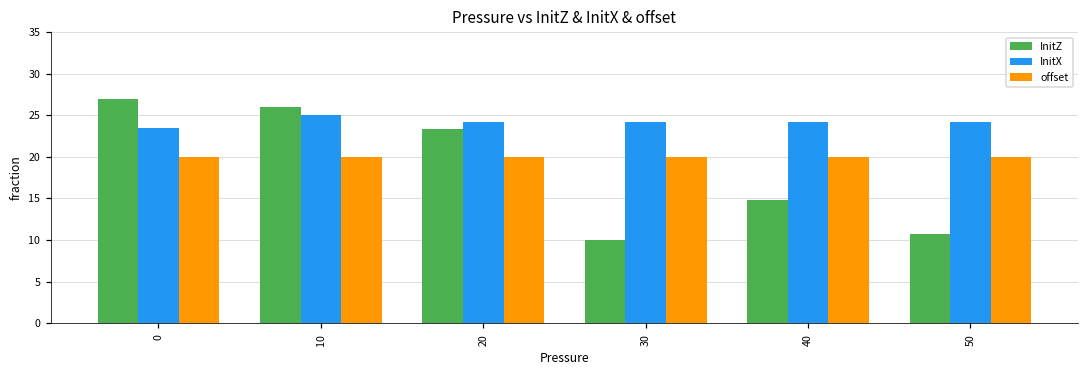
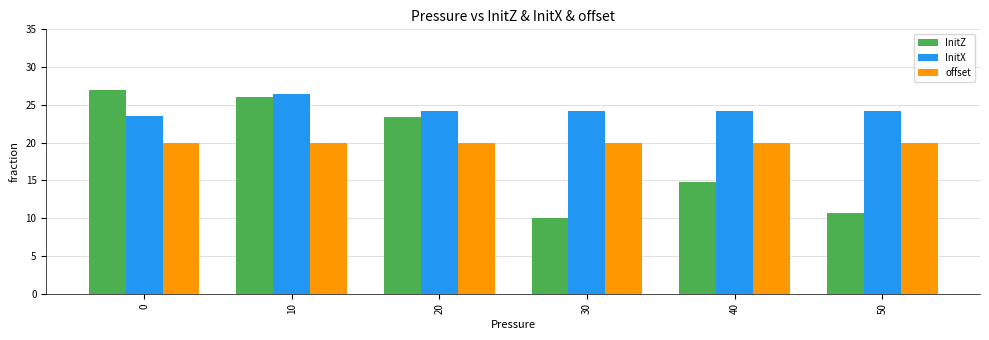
  {
    "InitZ": {
      "0": 27,
      "10": 26,
      "20": 23,
      "30": 10,
      "40": 15,
      "50": 11
    },
    "InitX": {
      "0": 24,
-     "10": 25,
+     "10": 27,
      "20": 24,
      "30": 24,
      "40": 24,
      "50": 24
    },
    "offset": {
      "0": 20,
      "10": 20,
      "20": 20,
      "30": 20,
      "40": 20,
      "50": 20
    }
  }
